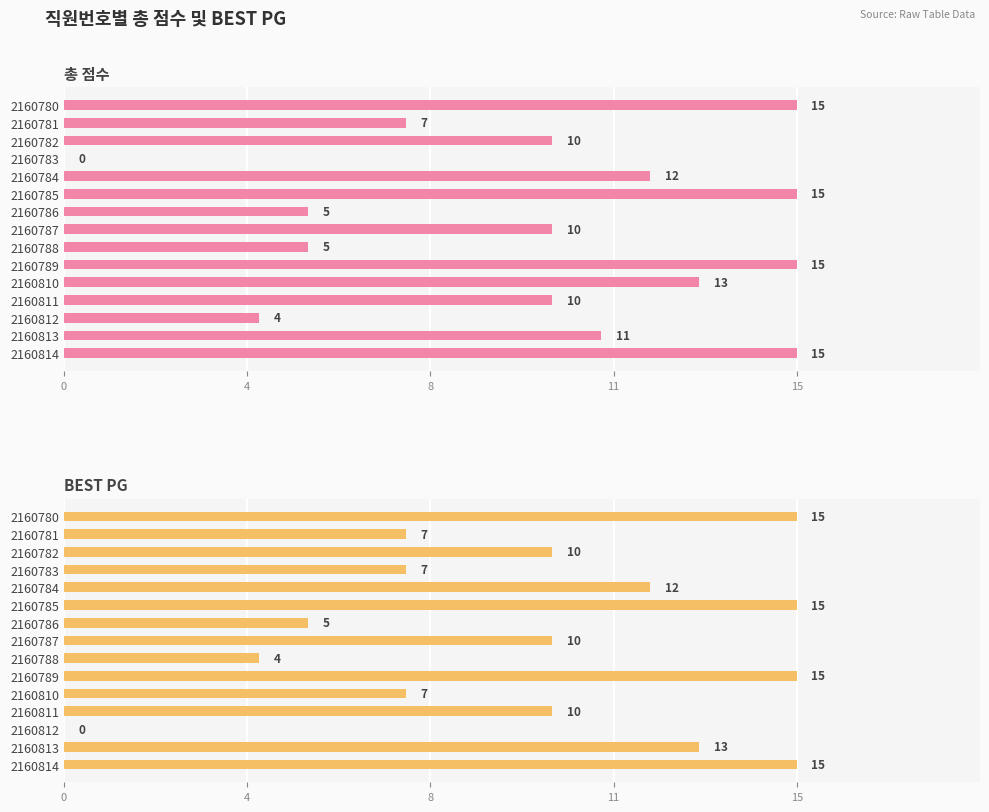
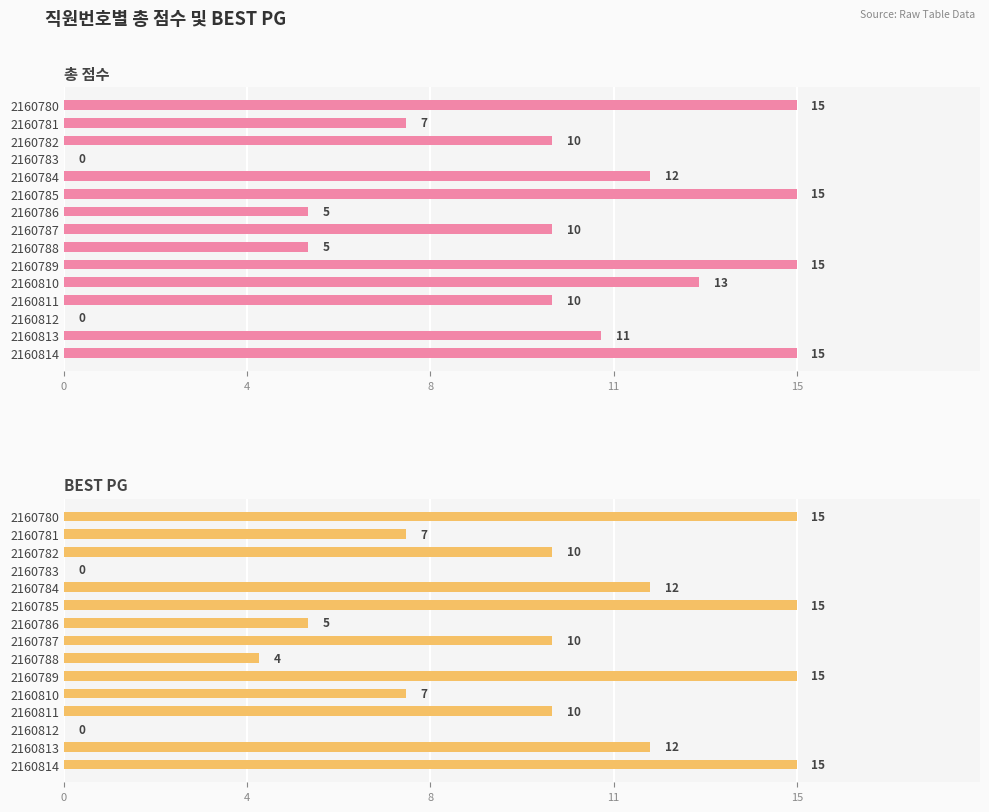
  {
    "총 점수": {
      "2160780": 15,
      "2160781": 7,
      "2160782": 10,
      "2160783": 0,
      "2160784": 12,
      "2160785": 15,
      "2160786": 5,
      "2160787": 10,
      "2160788": 5,
      "2160789": 15,
      "2160810": 13,
      "2160811": 10,
-     "2160812": 4,
+     "2160812": 0,
      "2160813": 11,
      "2160814": 15
    },
    "BEST PG": {
      "2160780": 15,
      "2160781": 7,
      "2160782": 10,
-     "2160783": 7,
+     "2160783": 0,
      "2160784": 12,
      "2160785": 15,
      "2160786": 5,
      "2160787": 10,
      "2160788": 4,
      "2160789": 15,
      "2160810": 7,
      "2160811": 10,
      "2160812": 0,
-     "2160813": 13,
+     "2160813": 12,
      "2160814": 15
    }
  }
